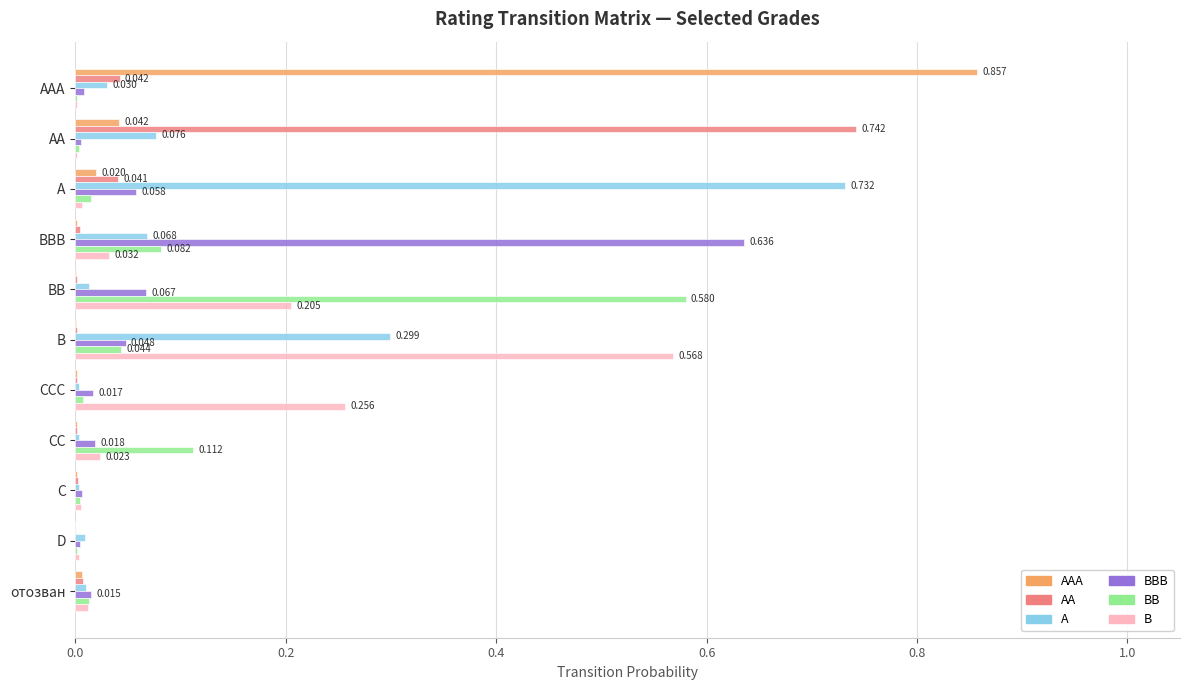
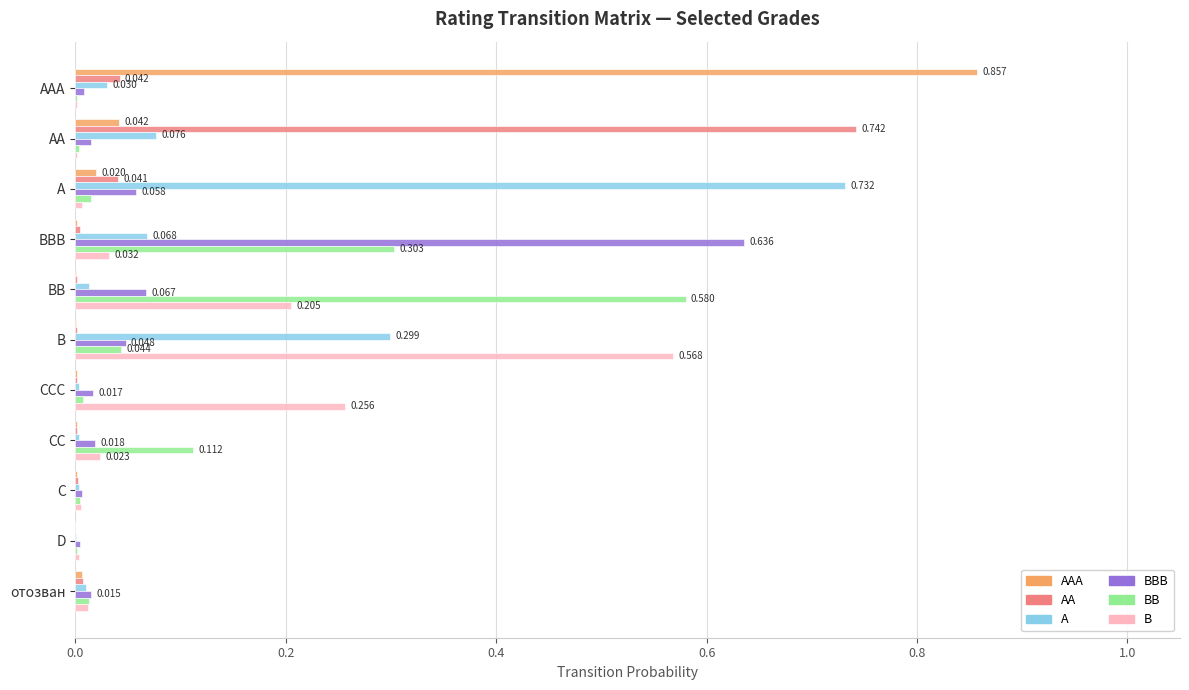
  {
    "A": {
      "BB": 0.013,
      "CCC": 0.003,
      "CC": 0.004,
      "C": 0.003,
-     "D": 0.009,
+     "D": 0.000,
      "отозван": 0.011
    },
    "BBB": {
      "AAA": 0.008,
-     "AA": 0.006,
+     "AA": 0.015,
      "C": 0.006,
      "D": 0.004
    },
    "BB": {
-     "BBB": 0.082,
+     "BBB": 0.303,
      "BB": 0.580,
      "CC": 0.112
    },
    "B": {
      "BBB": 0.032,
      "BB": 0.205,
      "B": 0.568,
      "CCC": 0.256,
      "CC": 0.023
    }
  }
